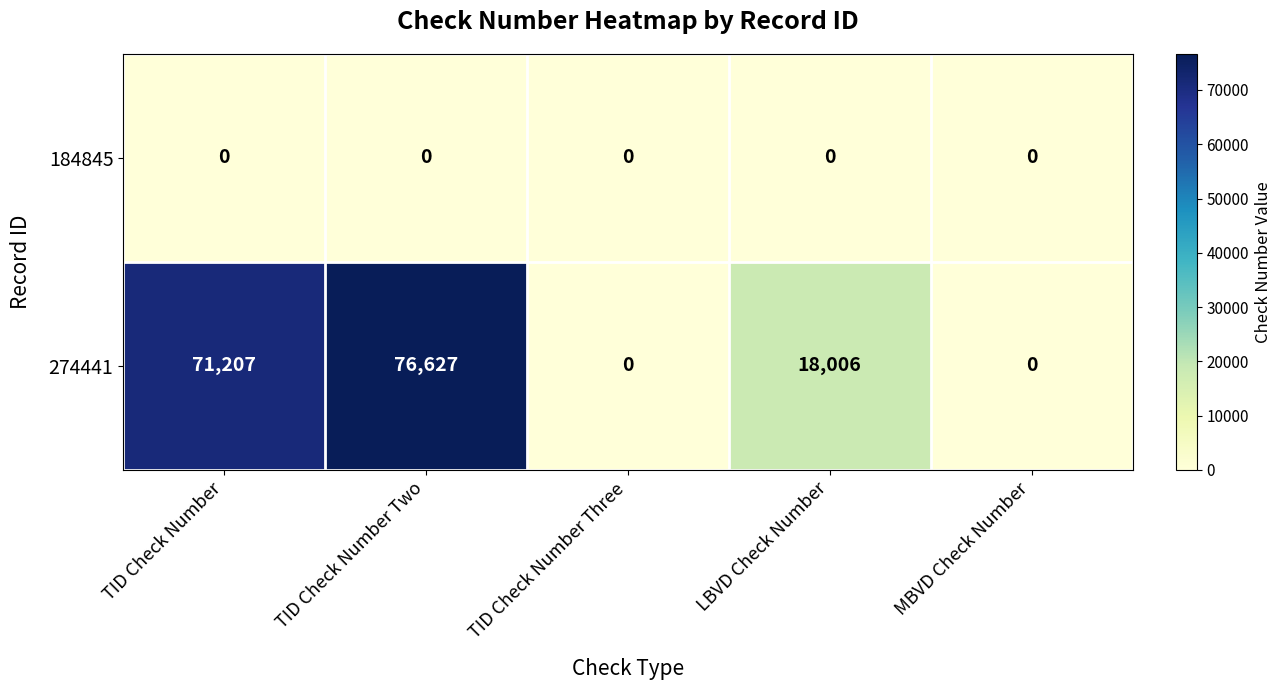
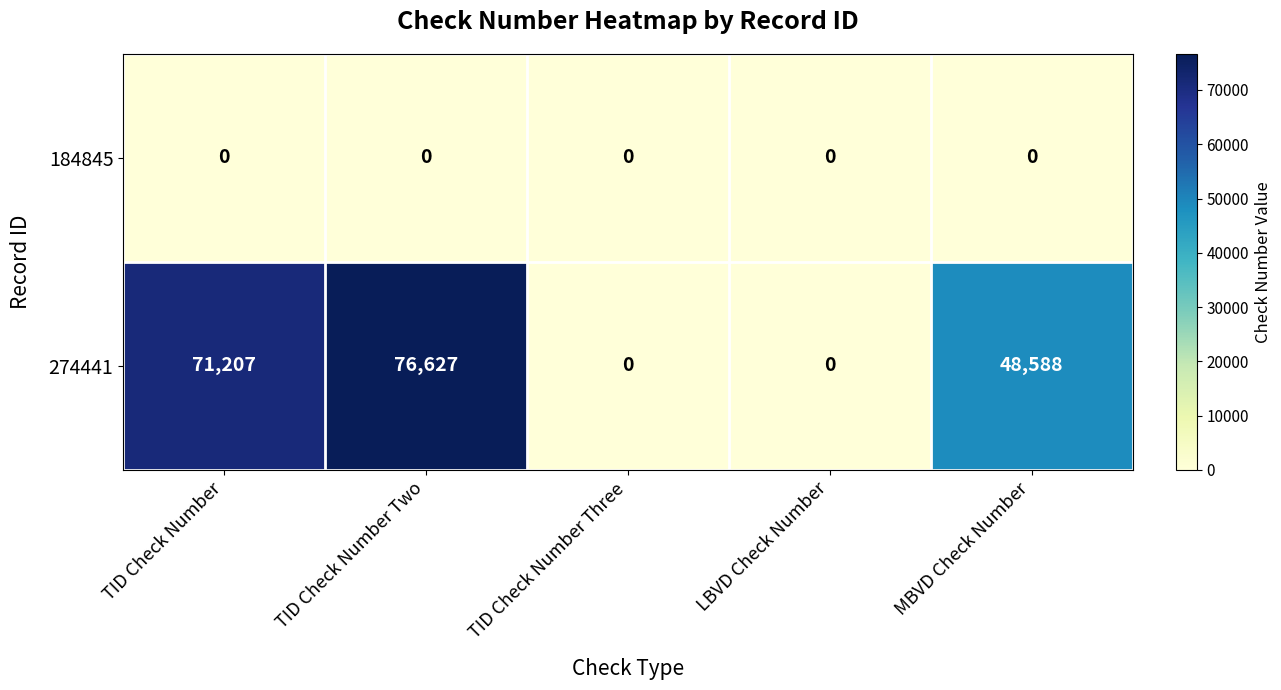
  {
    "184845": {
      "TID Check Number": "0",
      "TID Check Number Two": "0",
      "TID Check Number Three": "0",
      "LBVD Check Number": "0",
      "MBVD Check Number": "0"
    },
    "274441": {
      "TID Check Number": "71,207",
      "TID Check Number Two": "76,627",
      "TID Check Number Three": "0",
-     "LBVD Check Number": "18,006",
-     "MBVD Check Number": "0"
+     "LBVD Check Number": "0",
+     "MBVD Check Number": "48,588"
    }
  }
